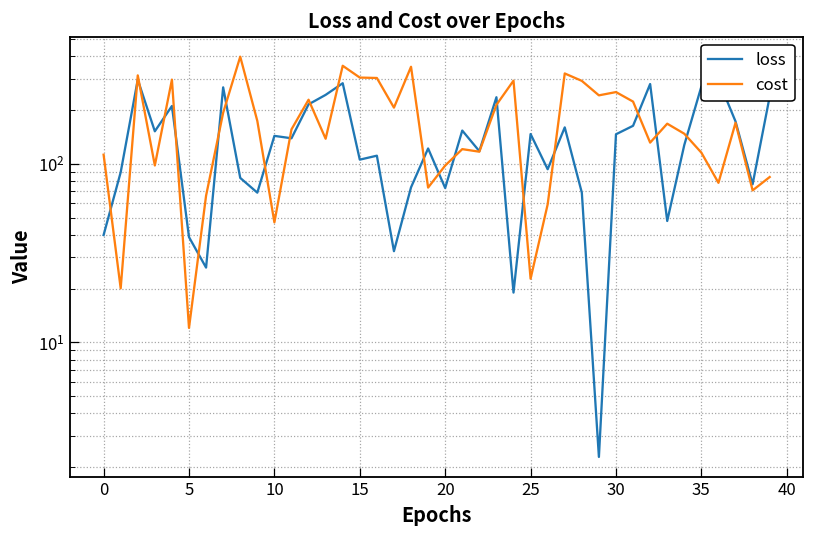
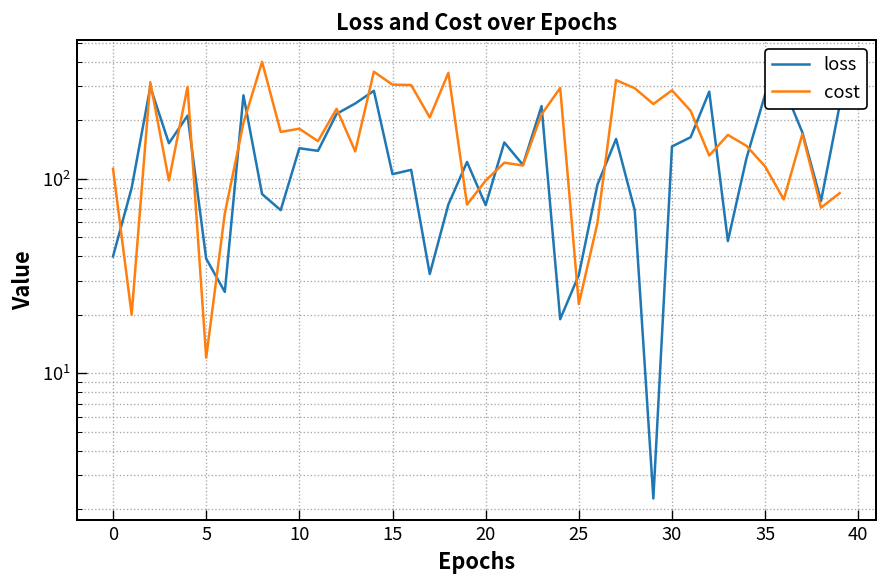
  {
    "loss": {
      "0": 40,
      "5": 39,
      "10": 140,
      "15": 110,
      "20": 70,
-     "25": 150,
+     "25": 32,
      "30": 150
    },
    "cost": {
      "0": 110,
      "5": 12,
-     "10": 47,
+     "10": 180,
      "15": 300,
      "20": 100,
      "25": 23,
-     "30": 250,
+     "30": 280,
      "35": 120
    }
  }
